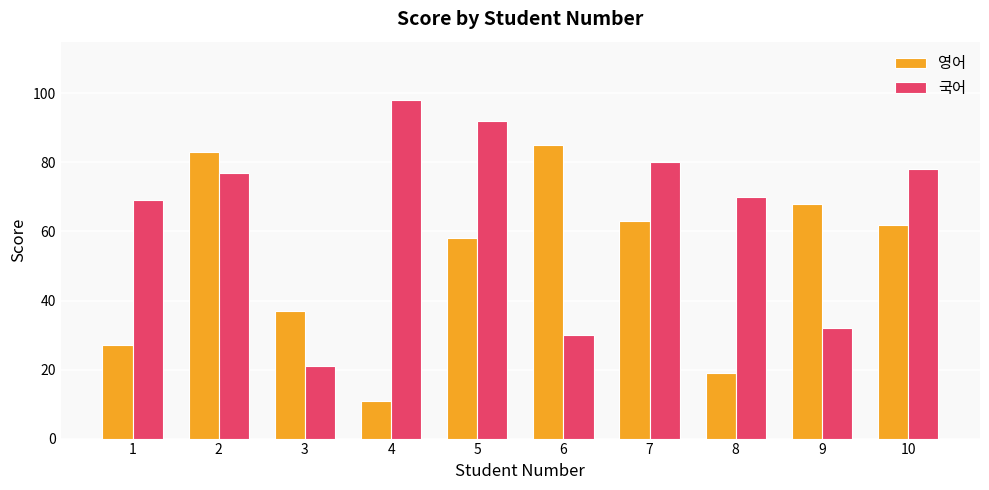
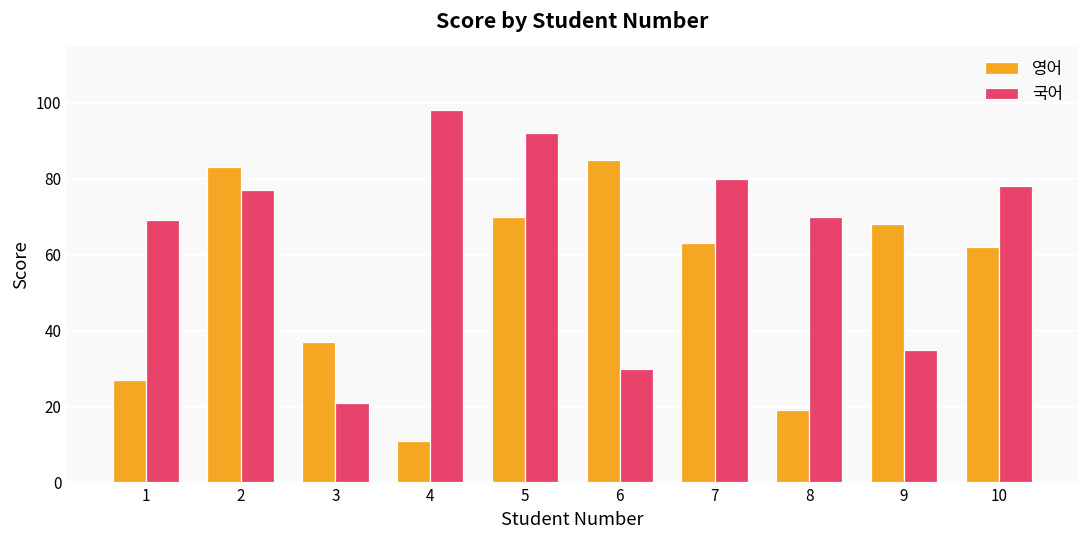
  {
    "영어": {
      "1": 27,
      "2": 83,
      "3": 37,
      "4": 11,
-     "5": 58,
+     "5": 70,
      "6": 85,
      "7": 63,
      "8": 19,
      "9": 68,
      "10": 62
    },
    "국어": {
      "1": 69,
      "2": 77,
      "3": 21,
      "4": 98,
      "5": 92,
      "6": 30,
      "7": 80,
      "8": 70,
-     "9": 32,
+     "9": 35,
      "10": 78
    }
  }
